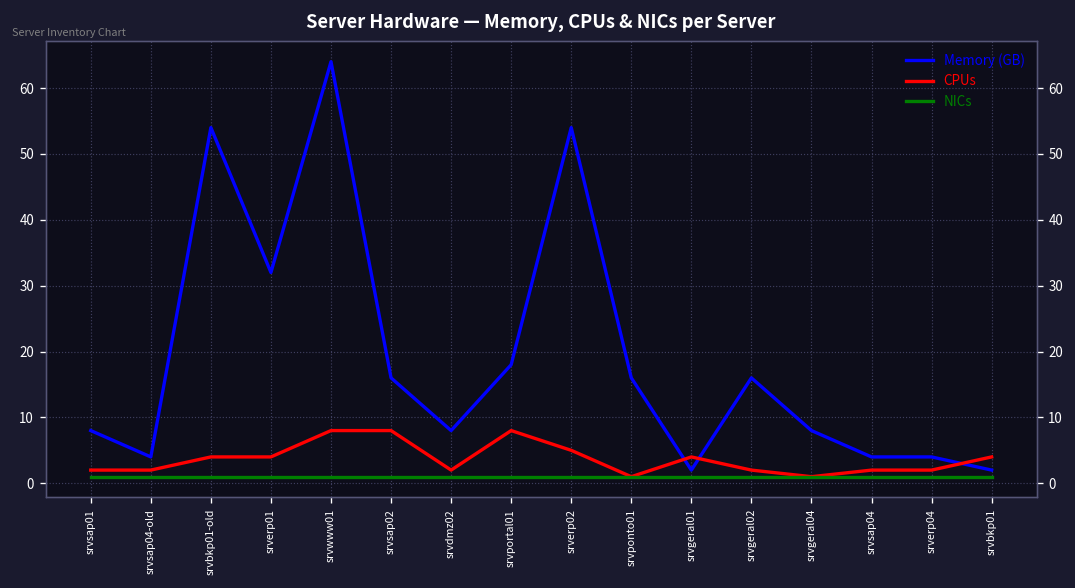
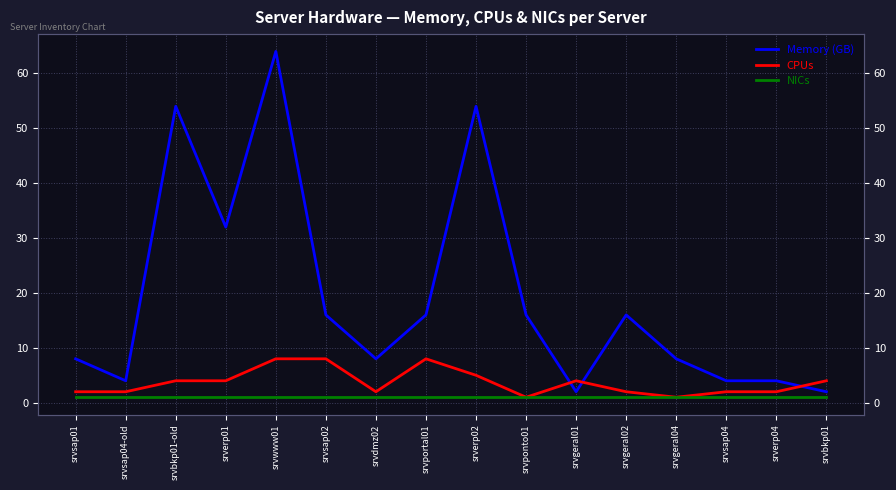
  {
    "Memory (GB)": {
      "srvsap01": 8,
      "srvsap04-old": 4,
      "srvbkp01-old": 54,
      "srverp01": 32,
      "srvwww01": 64,
      "srvsap02": 16,
      "srvdmz02": 8,
-     "srvportal01": 18,
+     "srvportal01": 16,
      "srverp02": 54,
      "srvponto01": 16,
      "srvgeral01": 2,
      "srvgeral02": 16,
      "srvgeral04": 8,
      "srvsap04": 4,
      "srverp04": 4,
      "srvbkp01": 2
    },
    "CPUs": {
      "srvsap01": 2,
      "srvsap04-old": 2,
      "srvbkp01-old": 4,
      "srverp01": 4,
      "srvwww01": 8,
      "srvsap02": 8,
      "srvdmz02": 2,
      "srvportal01": 8,
      "srverp02": 5,
      "srvgeral01": 4,
      "srvgeral02": 2,
      "srvsap04": 2,
      "srverp04": 2,
      "srvbkp01": 4
    },
    "NICs": {
      "srvsap01": 1,
      "srvsap04-old": 1,
      "srvbkp01-old": 1,
      "srverp01": 1,
      "srvwww01": 1,
      "srvsap02": 1,
      "srvdmz02": 1,
      "srvportal01": 1,
      "srverp02": 1,
      "srvgeral01": 1,
      "srvgeral02": 1,
      "srvsap04": 1,
      "srverp04": 1,
      "srvbkp01": 1
    }
  }
